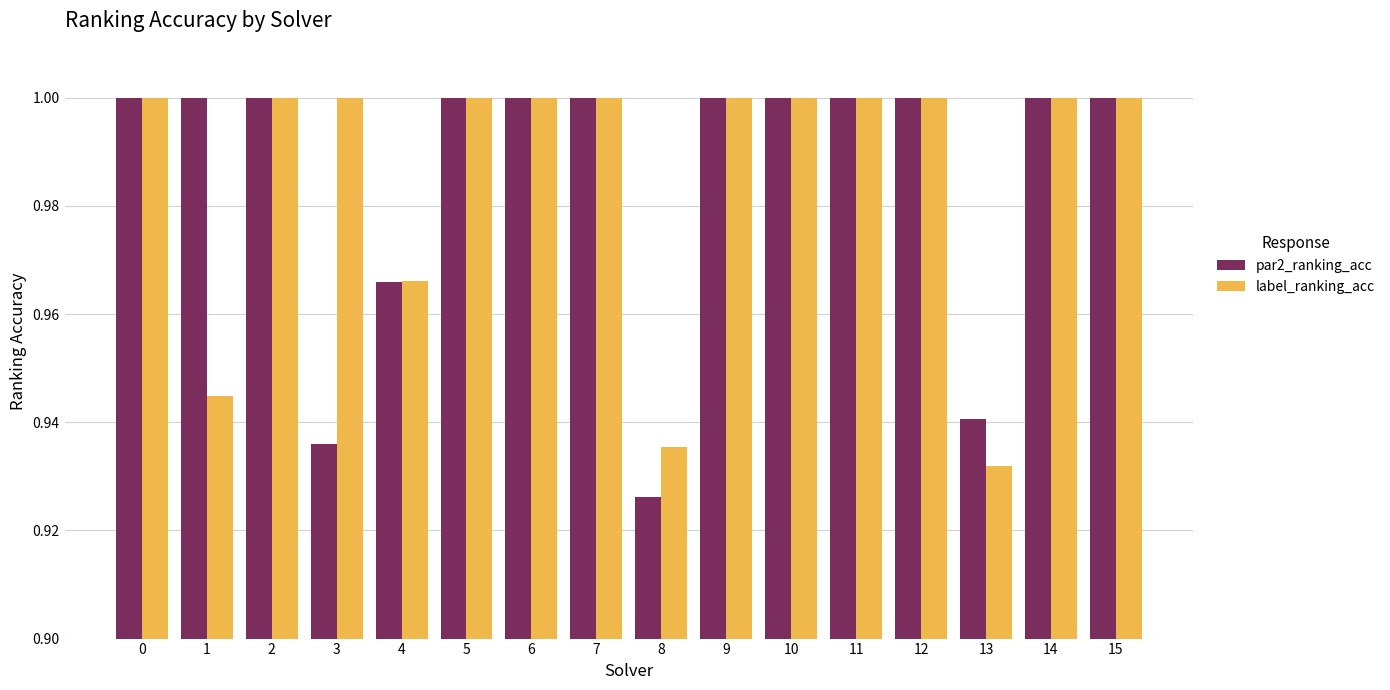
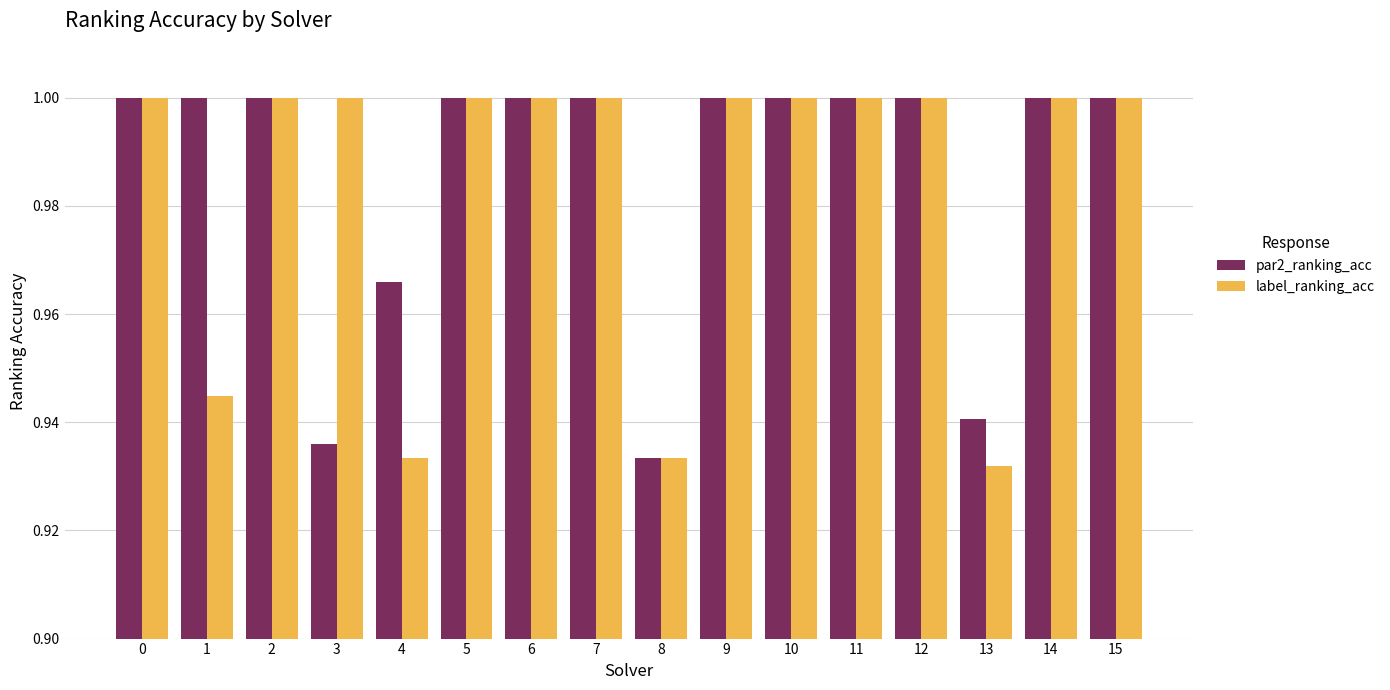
  {
    "par2_ranking_acc": {
      "0": 1.000,
      "1": 1.000,
      "2": 1.000,
      "3": 0.936,
      "4": 0.966,
      "5": 1.000,
      "6": 1.000,
      "7": 1.000,
-     "8": 0.926,
+     "8": 0.933,
      "9": 1.000,
      "10": 1.000,
      "11": 1.000,
      "12": 1.000,
      "13": 0.941,
      "14": 1.000,
      "15": 1.000
    },
    "label_ranking_acc": {
      "0": 1.000,
      "1": 0.945,
      "2": 1.000,
      "3": 1.000,
-     "4": 0.966,
+     "4": 0.933,
      "5": 1.000,
      "6": 1.000,
      "7": 1.000,
-     "8": 0.935,
+     "8": 0.933,
      "9": 1.000,
      "10": 1.000,
      "11": 1.000,
      "12": 1.000,
      "13": 0.932,
      "14": 1.000,
      "15": 1.000
    }
  }
